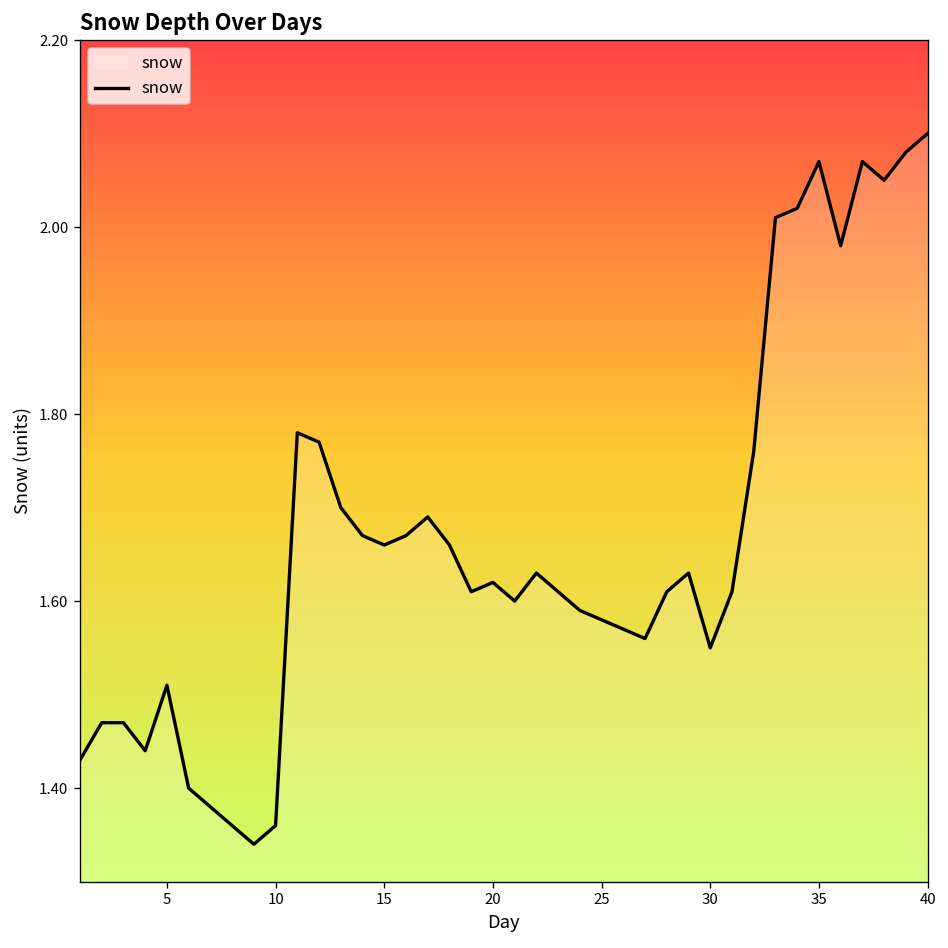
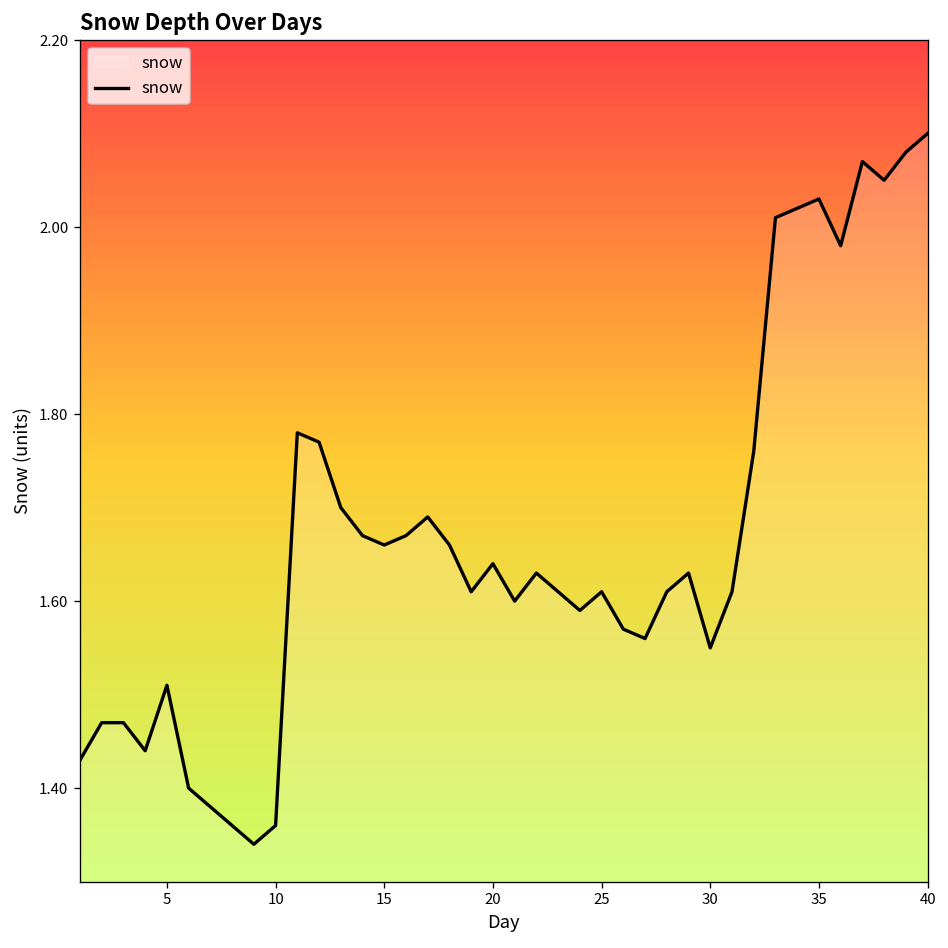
  {
    "5": 1.51,
    "10": 1.36,
    "15": 1.66,
-   "20": 1.62,
-   "25": 1.58,
+   "20": 1.64,
+   "25": 1.61,
    "30": 1.55,
-   "35": 2.07,
+   "35": 2.03,
    "40": 2.10
  }
